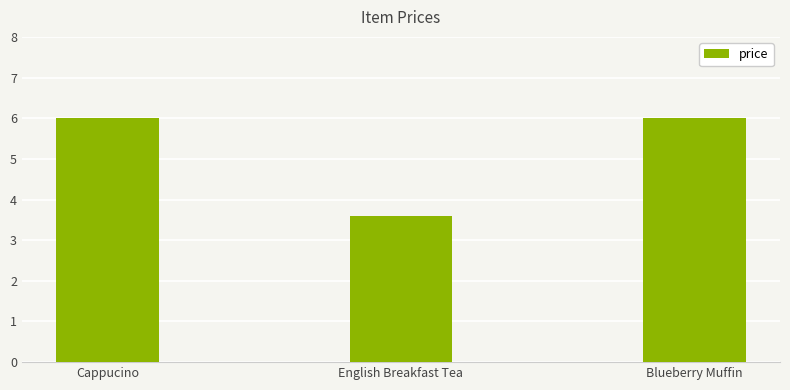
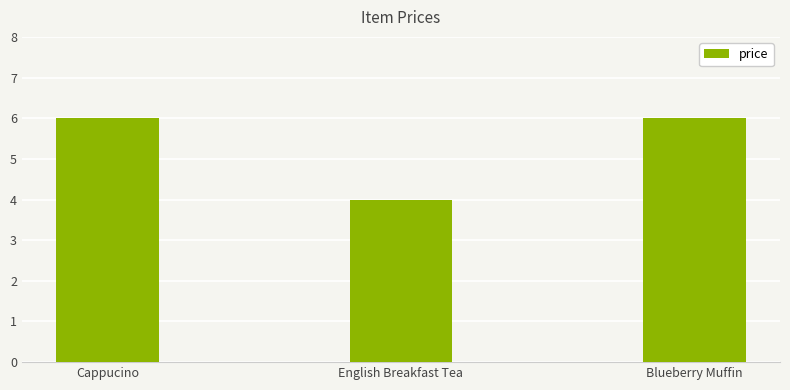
  {
    "Cappucino": 6.0,
-   "English Breakfast Tea": 3.6,
+   "English Breakfast Tea": 4.0,
    "Blueberry Muffin": 6.0
  }
